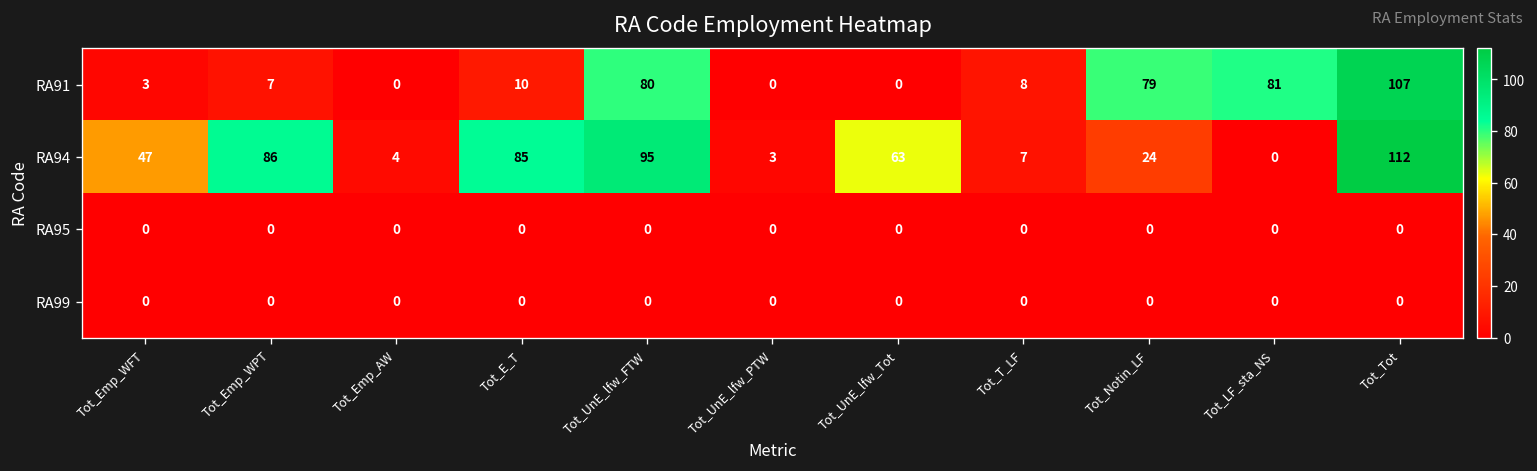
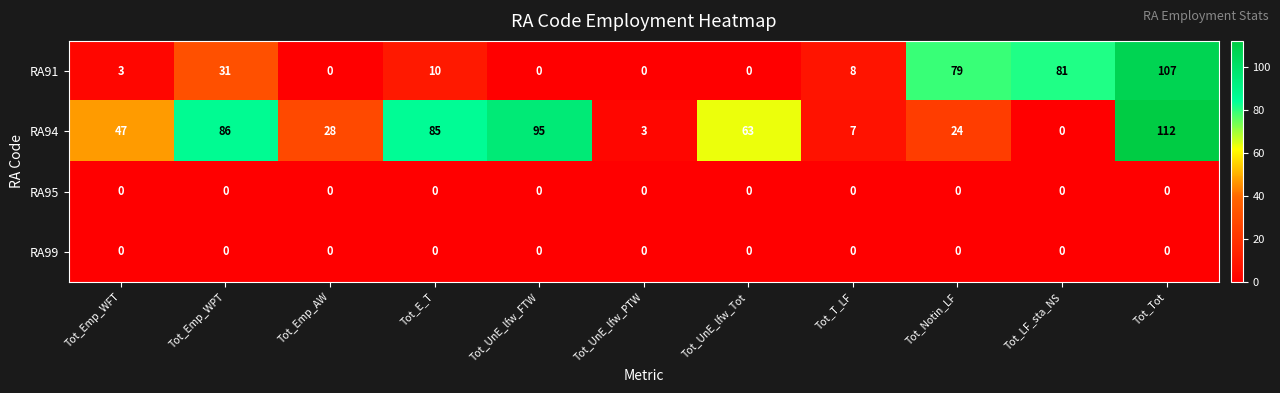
  {
    "RA91": {
      "Tot_Emp_WFT": 3,
-     "Tot_Emp_WPT": 7,
+     "Tot_Emp_WPT": 31,
      "Tot_Emp_AW": 0,
      "Tot_E_T": 10,
-     "Tot_UnE_lfw_FTW": 80,
+     "Tot_UnE_lfw_FTW": 0,
      "Tot_UnE_lfw_PTW": 0,
      "Tot_UnE_lfw_Tot": 0,
      "Tot_T_LF": 8,
      "Tot_Notin_LF": 79,
      "Tot_LF_sta_NS": 81,
      "Tot_Tot": 107
    },
    "RA94": {
      "Tot_Emp_WFT": 47,
      "Tot_Emp_WPT": 86,
-     "Tot_Emp_AW": 4,
+     "Tot_Emp_AW": 28,
      "Tot_E_T": 85,
      "Tot_UnE_lfw_FTW": 95,
      "Tot_UnE_lfw_PTW": 3,
      "Tot_UnE_lfw_Tot": 63,
      "Tot_T_LF": 7,
      "Tot_Notin_LF": 24,
      "Tot_LF_sta_NS": 0,
      "Tot_Tot": 112
    },
    "RA95": {
      "Tot_Emp_WFT": 0,
      "Tot_Emp_WPT": 0,
      "Tot_Emp_AW": 0,
      "Tot_E_T": 0,
      "Tot_UnE_lfw_FTW": 0,
      "Tot_UnE_lfw_PTW": 0,
      "Tot_UnE_lfw_Tot": 0,
      "Tot_T_LF": 0,
      "Tot_Notin_LF": 0,
      "Tot_LF_sta_NS": 0,
      "Tot_Tot": 0
    },
    "RA99": {
      "Tot_Emp_WFT": 0,
      "Tot_Emp_WPT": 0,
      "Tot_Emp_AW": 0,
      "Tot_E_T": 0,
      "Tot_UnE_lfw_FTW": 0,
      "Tot_UnE_lfw_PTW": 0,
      "Tot_UnE_lfw_Tot": 0,
      "Tot_T_LF": 0,
      "Tot_Notin_LF": 0,
      "Tot_LF_sta_NS": 0,
      "Tot_Tot": 0
    }
  }
